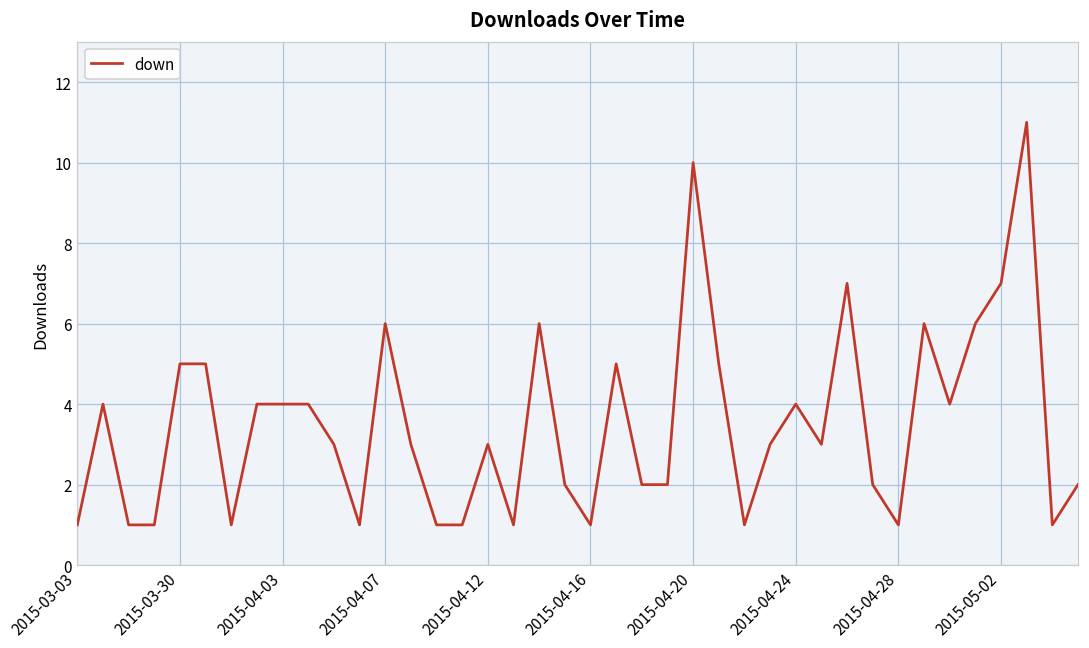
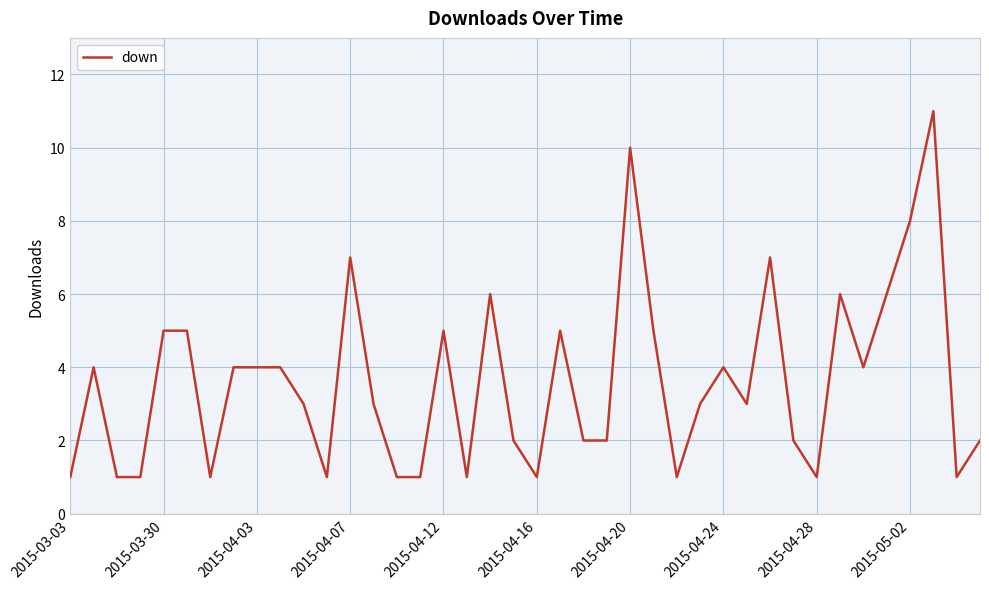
  {
    "2015-03-03": 1,
    "2015-03-30": 5,
    "2015-04-03": 4,
-   "2015-04-07": 6,
-   "2015-04-12": 3,
+   "2015-04-07": 7,
+   "2015-04-12": 5,
    "2015-04-16": 1,
    "2015-04-20": 10,
    "2015-04-24": 4,
    "2015-04-28": 1,
-   "2015-05-02": 7
+   "2015-05-02": 8
  }
